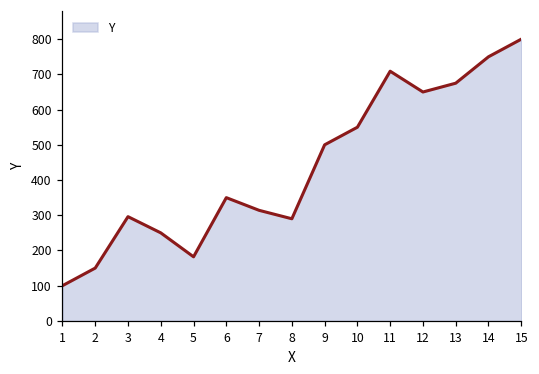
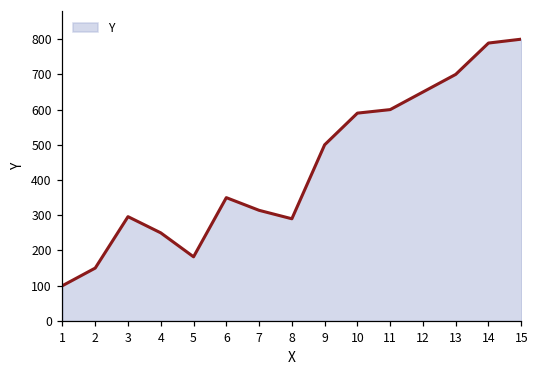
  {
    "1": 100,
    "2": 150,
    "3": 300,
    "4": 250,
    "5": 180,
    "6": 350,
    "7": 310,
    "8": 290,
    "9": 500,
-   "10": 550,
-   "11": 710,
+   "10": 590,
+   "11": 600,
    "12": 650,
-   "13": 680,
-   "14": 750,
+   "13": 700,
+   "14": 790,
    "15": 800
  }
